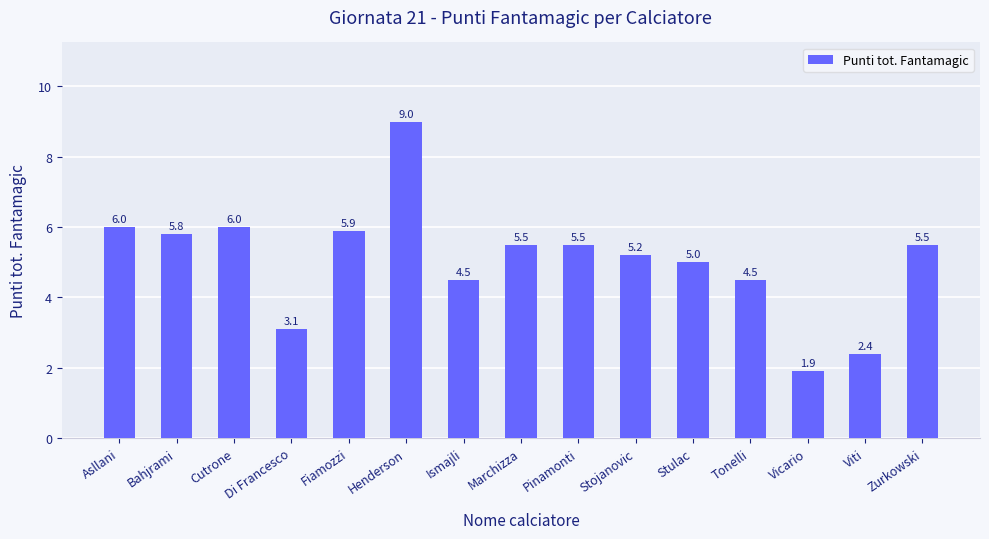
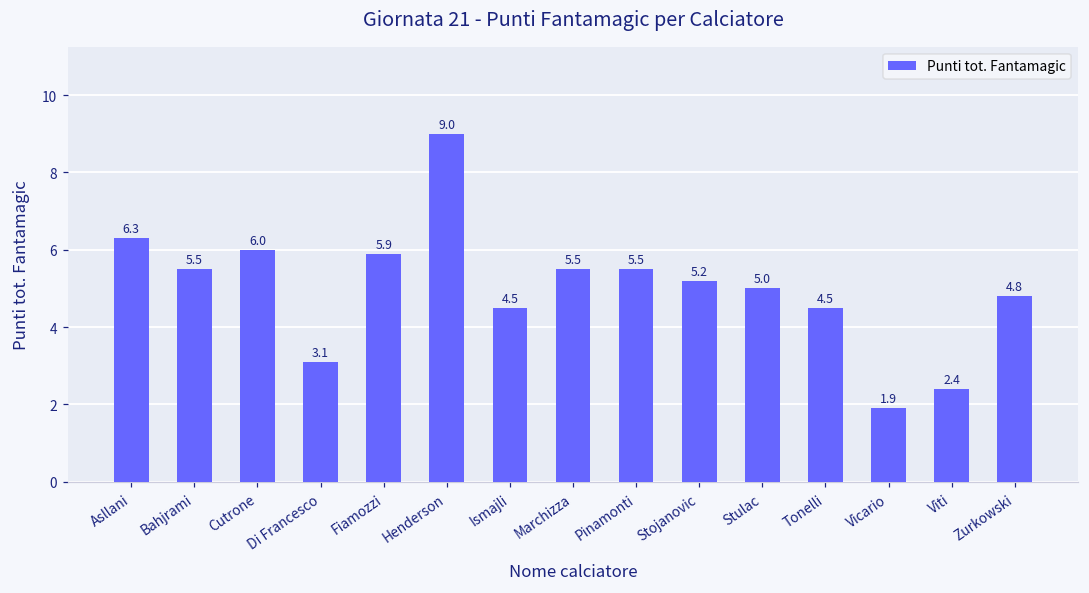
  {
-   "Asllani": 6.0,
-   "Bahjrami": 5.8,
+   "Asllani": 6.3,
+   "Bahjrami": 5.5,
    "Cutrone": 6.0,
    "Di Francesco": 3.1,
    "Fiamozzi": 5.9,
    "Henderson": 9.0,
    "Ismajli": 4.5,
    "Marchizza": 5.5,
    "Pinamonti": 5.5,
    "Stojanovic": 5.2,
    "Stulac": 5.0,
    "Tonelli": 4.5,
    "Vicario": 1.9,
    "Viti": 2.4,
-   "Zurkowski": 5.5
+   "Zurkowski": 4.8
  }
